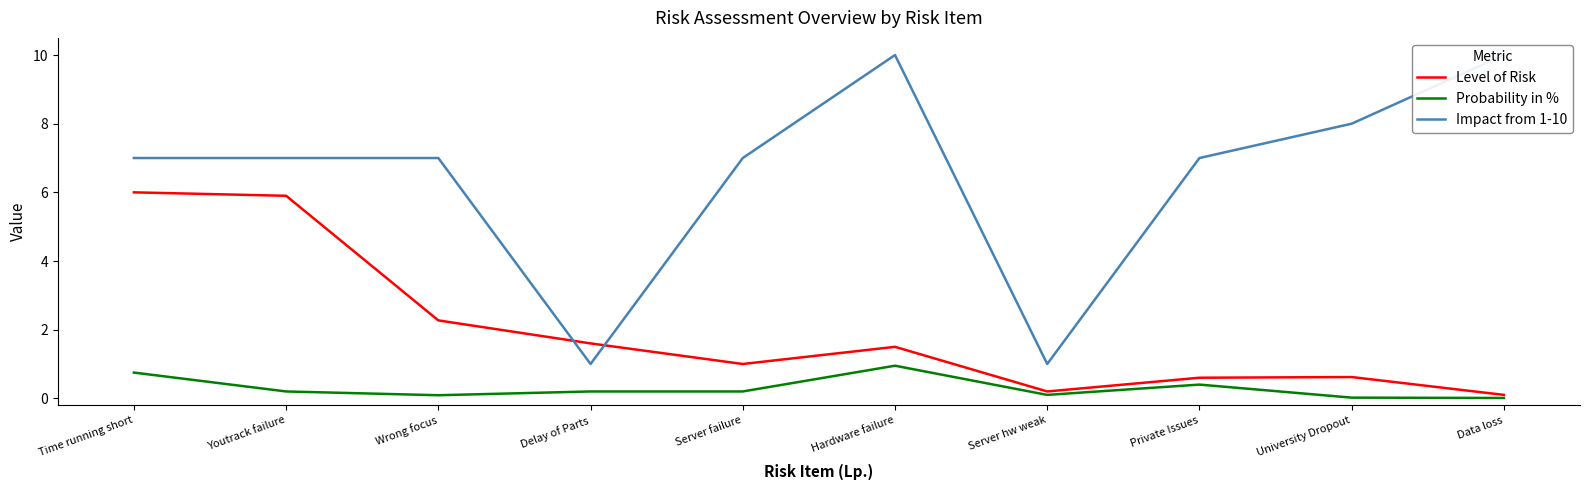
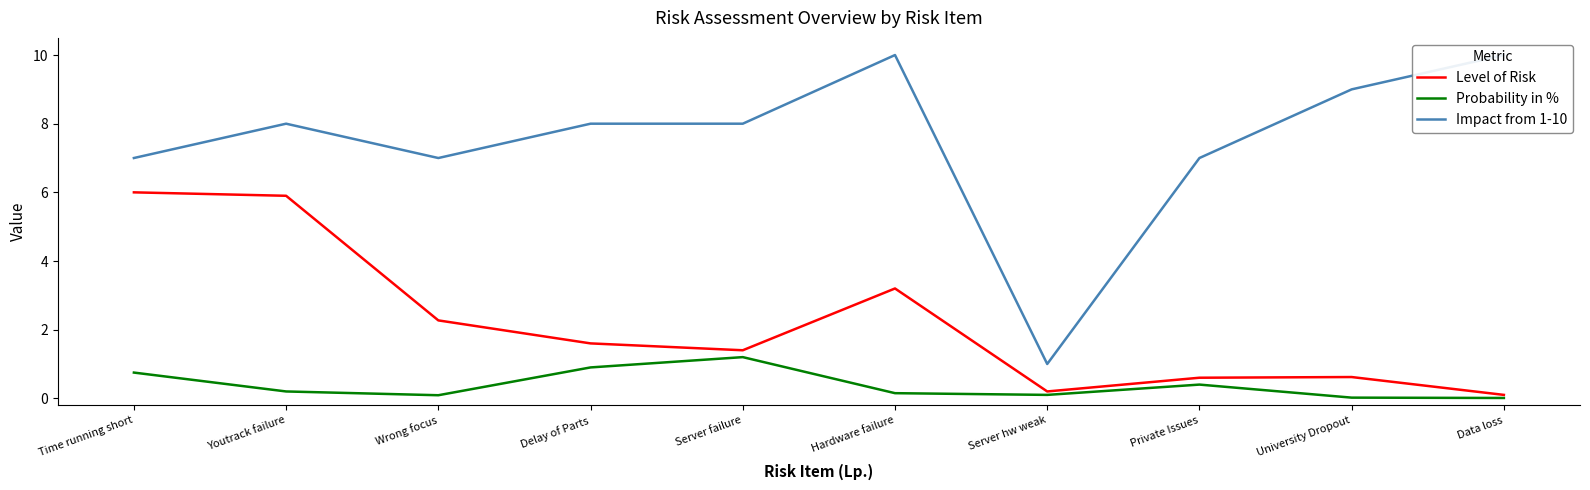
  {
    "Level of Risk": {
      "Time running short": 6.0,
      "Youtrack failure": 5.9,
      "Wrong focus": 2.3,
      "Delay of Parts": 1.6,
-     "Server failure": 1.0,
-     "Hardware failure": 1.5,
+     "Server failure": 1.4,
+     "Hardware failure": 3.2,
      "Server hw weak": 0.2,
      "Private Issues": 0.6,
      "University Dropout": 0.6,
      "Data loss": 0.1
    },
    "Probability in %": {
      "Time running short": 0.8,
      "Youtrack failure": 0.2,
      "Wrong focus": 0.1,
-     "Delay of Parts": 0.2,
-     "Server failure": 0.2,
-     "Hardware failure": 1.0,
+     "Delay of Parts": 0.9,
+     "Server failure": 1.2,
+     "Hardware failure": 0.2,
      "Server hw weak": 0.1,
      "Private Issues": 0.4,
      "University Dropout": 0.0,
      "Data loss": 0.0
    },
    "Impact from 1-10": {
      "Time running short": 7,
-     "Youtrack failure": 7,
+     "Youtrack failure": 8,
      "Wrong focus": 7,
-     "Delay of Parts": 1,
-     "Server failure": 7,
+     "Delay of Parts": 8,
+     "Server failure": 8,
      "Hardware failure": 10,
      "Server hw weak": 1,
      "Private Issues": 7,
-     "University Dropout": 8
+     "University Dropout": 9
    }
  }
